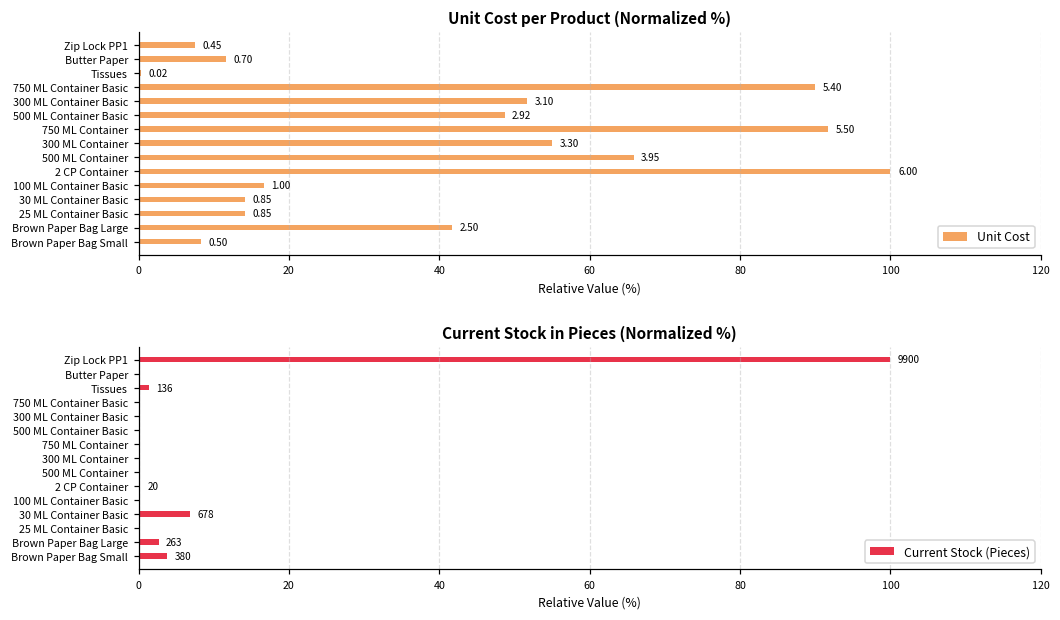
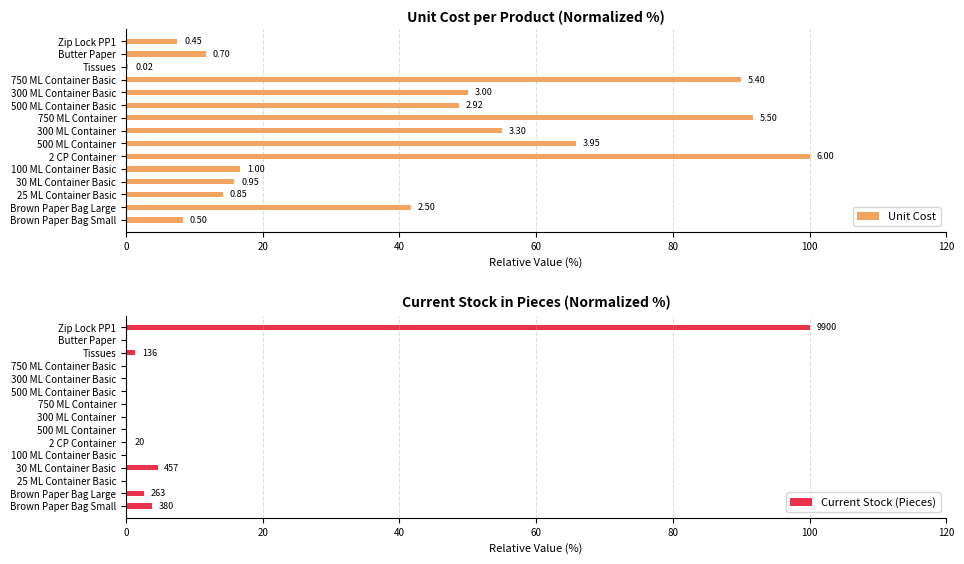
  {
    "Unit Cost per Product (Normalized %)": {
-     "300 ML Container Basic": 3.10,
-     "30 ML Container Basic": 0.85
+     "300 ML Container Basic": 3.00,
+     "30 ML Container Basic": 0.95
    },
    "Current Stock in Pieces (Normalized %)": {
-     "30 ML Container Basic": 678
+     "30 ML Container Basic": 457
    }
  }
